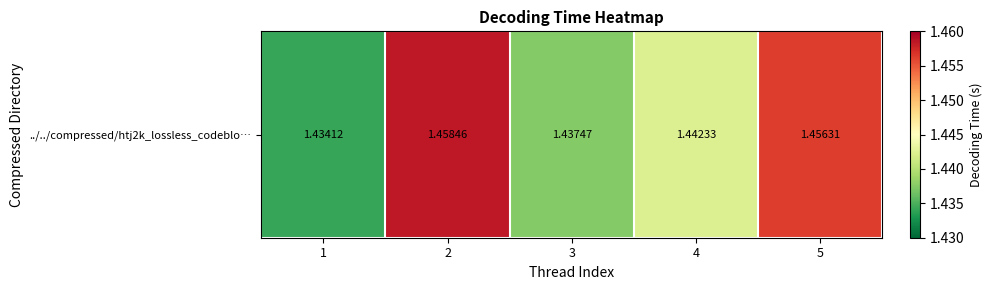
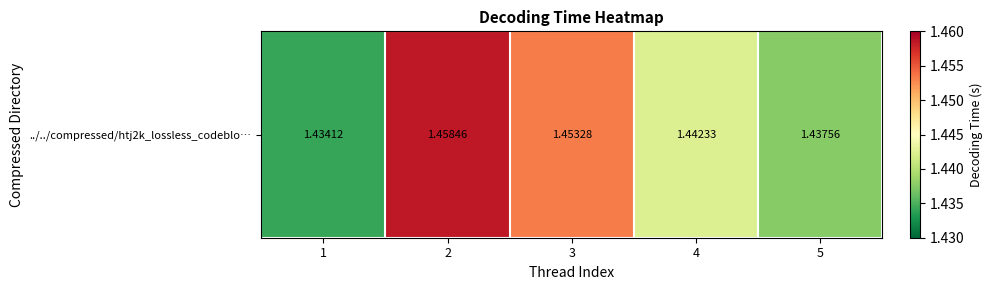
  {
    "../../compressed/htj2k_lossless_codeblo…": {
      "1": 1.43412,
      "2": 1.45846,
-     "3": 1.43747,
+     "3": 1.45328,
      "4": 1.44233,
-     "5": 1.45631
+     "5": 1.43756
    }
  }
